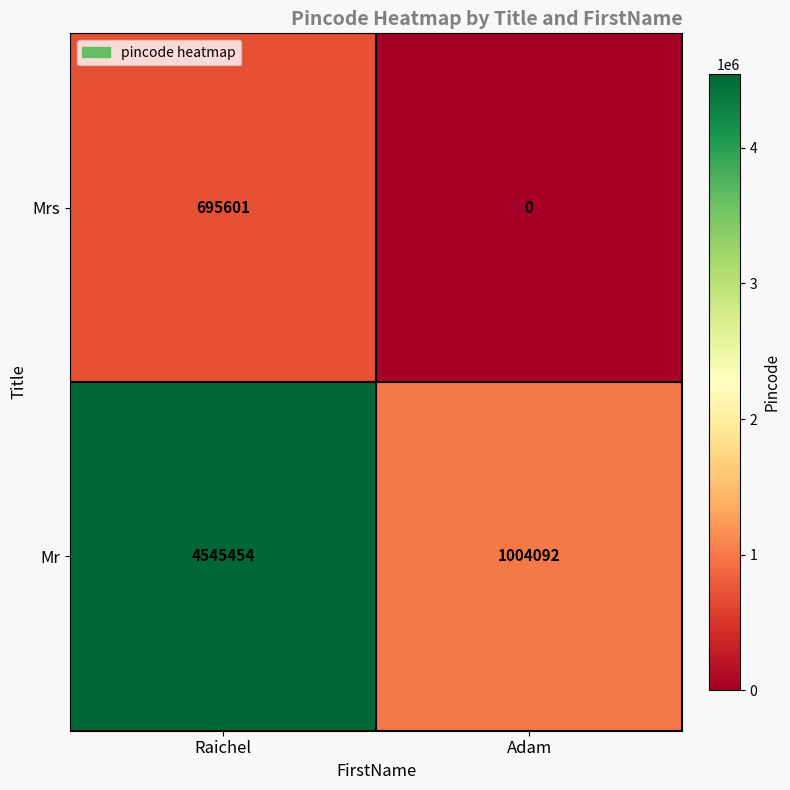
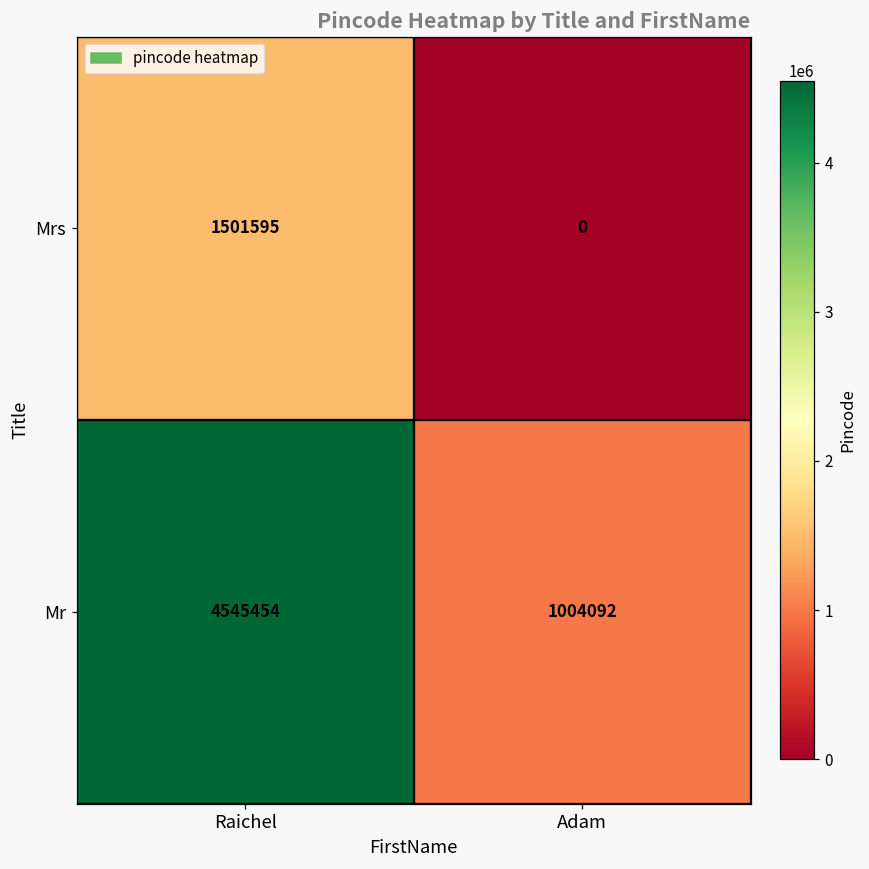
  {
    "Mrs": {
-     "Raichel": 695601,
+     "Raichel": 1501595,
      "Adam": 0
    },
    "Mr": {
      "Raichel": 4545454,
      "Adam": 1004092
    }
  }
